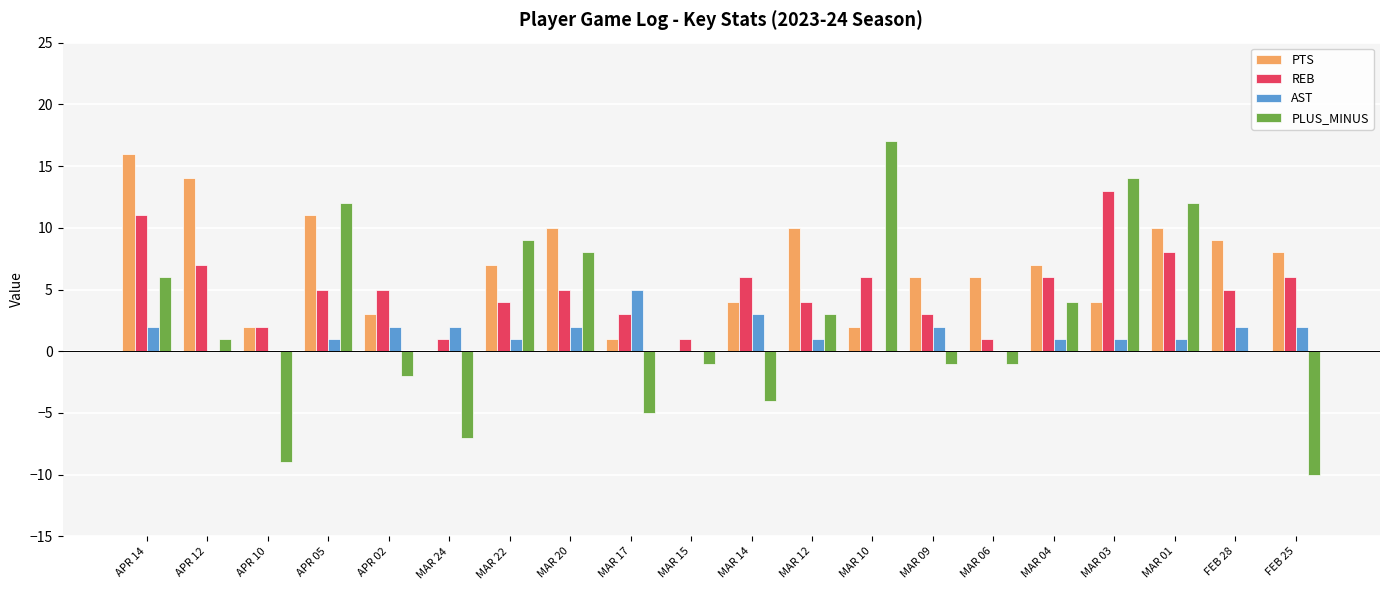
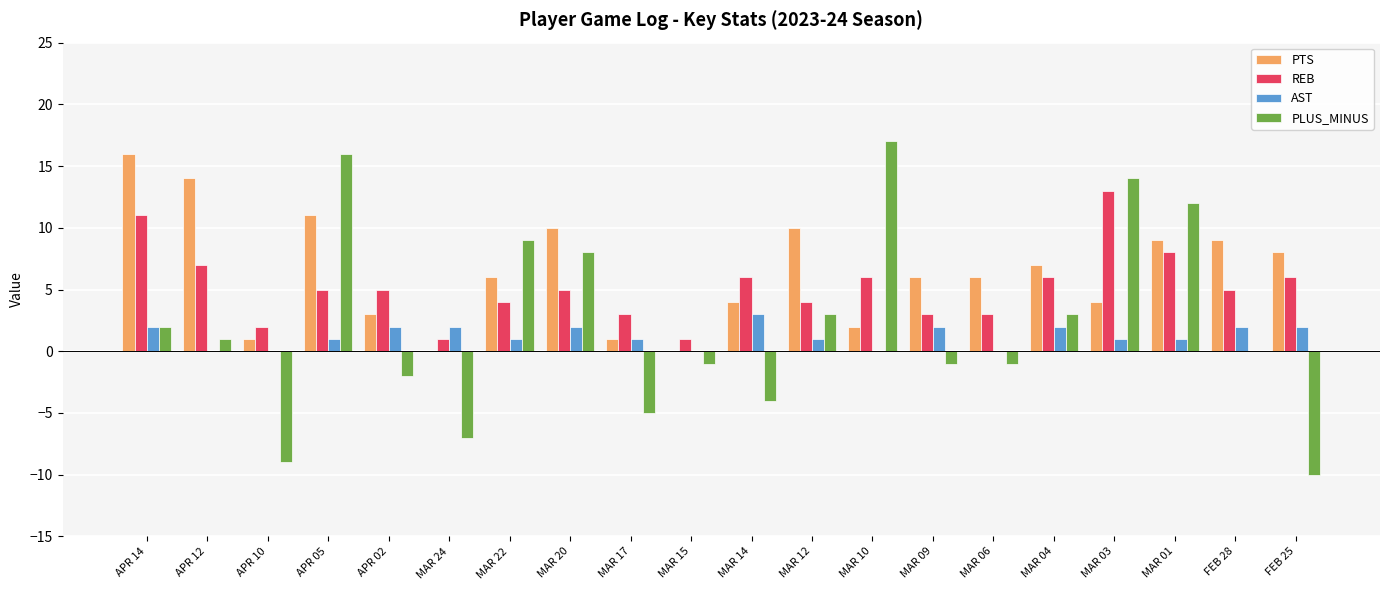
  {
    "PTS": {
      "APR 14": 16,
      "APR 12": 14,
-     "APR 10": 2,
+     "APR 10": 1,
      "APR 05": 11,
      "APR 02": 3,
      "MAR 24": 0,
-     "MAR 22": 7,
+     "MAR 22": 6,
      "MAR 20": 10,
      "MAR 17": 1,
      "MAR 15": 0,
      "MAR 14": 4,
      "MAR 12": 10,
      "MAR 10": 2,
      "MAR 09": 6,
      "MAR 06": 6,
      "MAR 04": 7,
      "MAR 03": 4,
-     "MAR 01": 10,
+     "MAR 01": 9,
      "FEB 28": 9,
      "FEB 25": 8
    },
    "REB": {
      "APR 14": 11,
      "APR 12": 7,
      "APR 10": 2,
      "APR 05": 5,
      "APR 02": 5,
      "MAR 24": 1,
      "MAR 22": 4,
      "MAR 20": 5,
      "MAR 17": 3,
      "MAR 15": 1,
      "MAR 14": 6,
      "MAR 12": 4,
      "MAR 10": 6,
      "MAR 09": 3,
-     "MAR 06": 1,
+     "MAR 06": 3,
      "MAR 04": 6,
      "MAR 03": 13,
      "MAR 01": 8,
      "FEB 28": 5,
      "FEB 25": 6
    },
    "AST": {
      "APR 14": 2,
      "APR 12": 0,
      "APR 10": 0,
      "APR 05": 1,
      "APR 02": 2,
      "MAR 24": 2,
      "MAR 22": 1,
      "MAR 20": 2,
-     "MAR 17": 5,
+     "MAR 17": 1,
      "MAR 15": 0,
      "MAR 14": 3,
      "MAR 12": 1,
      "MAR 10": 0,
      "MAR 09": 2,
      "MAR 06": 0,
-     "MAR 04": 1,
+     "MAR 04": 2,
      "MAR 03": 1,
      "MAR 01": 1,
      "FEB 28": 2,
      "FEB 25": 2
    },
    "PLUS_MINUS": {
-     "APR 14": 6,
+     "APR 14": 2,
      "APR 12": 1,
      "APR 10": -9,
-     "APR 05": 12,
+     "APR 05": 16,
      "APR 02": -2,
      "MAR 24": -7,
      "MAR 22": 9,
      "MAR 20": 8,
      "MAR 17": -5,
      "MAR 15": -1,
      "MAR 14": -4,
      "MAR 12": 3,
      "MAR 10": 17,
      "MAR 09": -1,
      "MAR 06": -1,
-     "MAR 04": 4,
+     "MAR 04": 3,
      "MAR 03": 14,
      "MAR 01": 12,
      "FEB 28": 0,
      "FEB 25": -10
    }
  }
